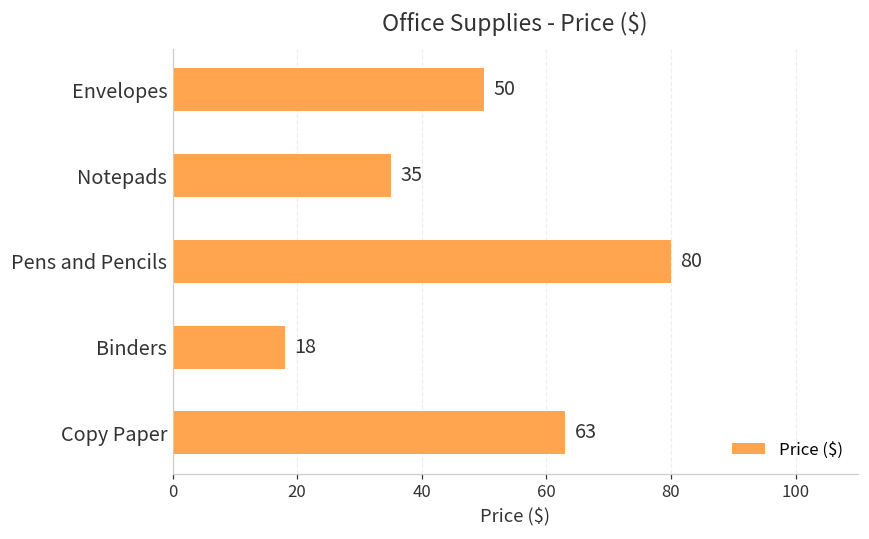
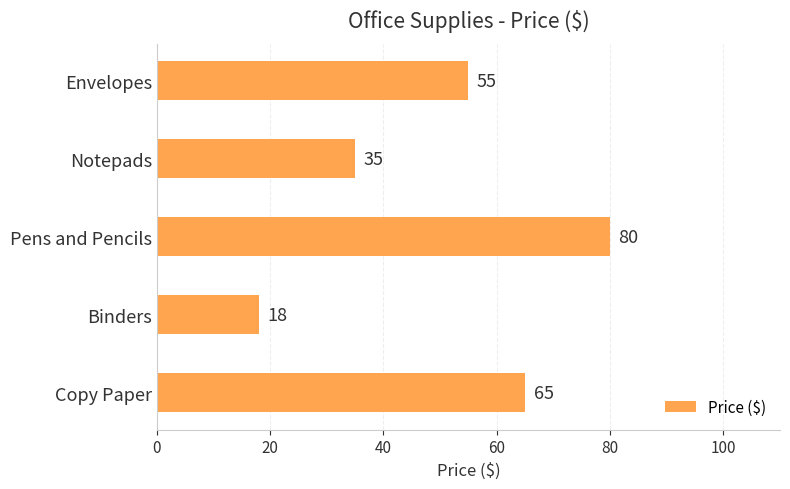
  {
-   "Envelopes": 50,
+   "Envelopes": 55,
    "Notepads": 35,
    "Pens and Pencils": 80,
    "Binders": 18,
-   "Copy Paper": 63
+   "Copy Paper": 65
  }
